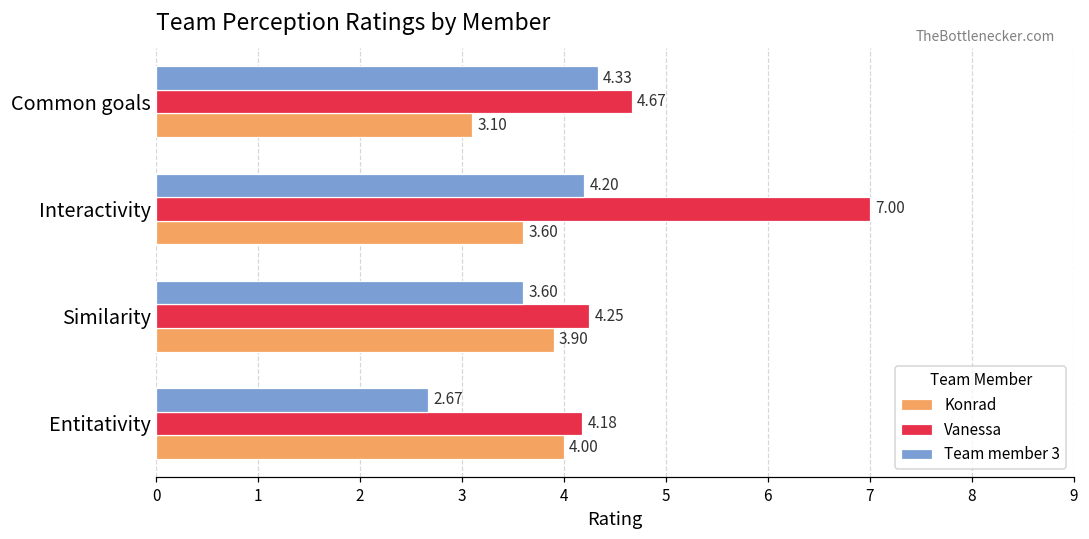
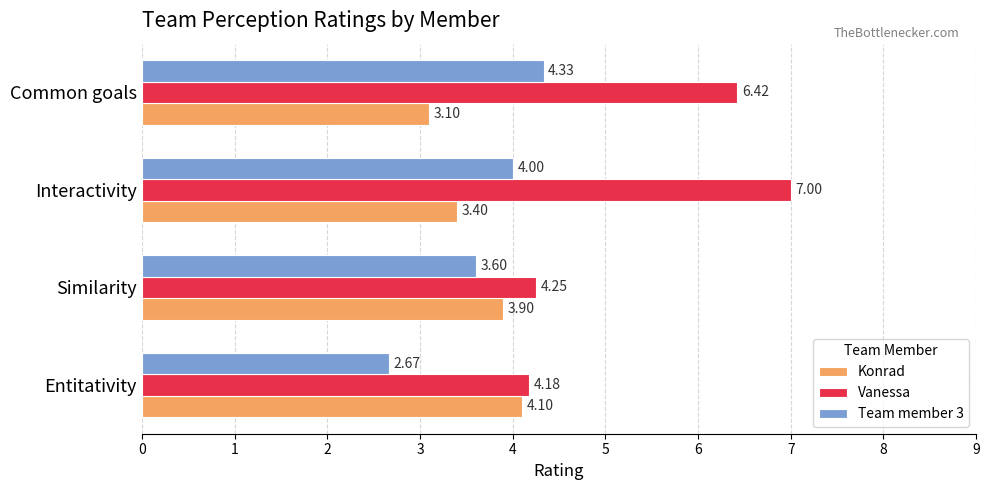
  {
    "Konrad": {
      "Common goals": 3.10,
-     "Interactivity": 3.60,
+     "Interactivity": 3.40,
      "Similarity": 3.90,
-     "Entitativity": 4.00
+     "Entitativity": 4.10
    },
    "Vanessa": {
-     "Common goals": 4.67,
+     "Common goals": 6.42,
      "Interactivity": 7.00,
      "Similarity": 4.25,
      "Entitativity": 4.18
    },
    "Team member 3": {
      "Common goals": 4.33,
-     "Interactivity": 4.20,
+     "Interactivity": 4.00,
      "Similarity": 3.60,
      "Entitativity": 2.67
    }
  }
